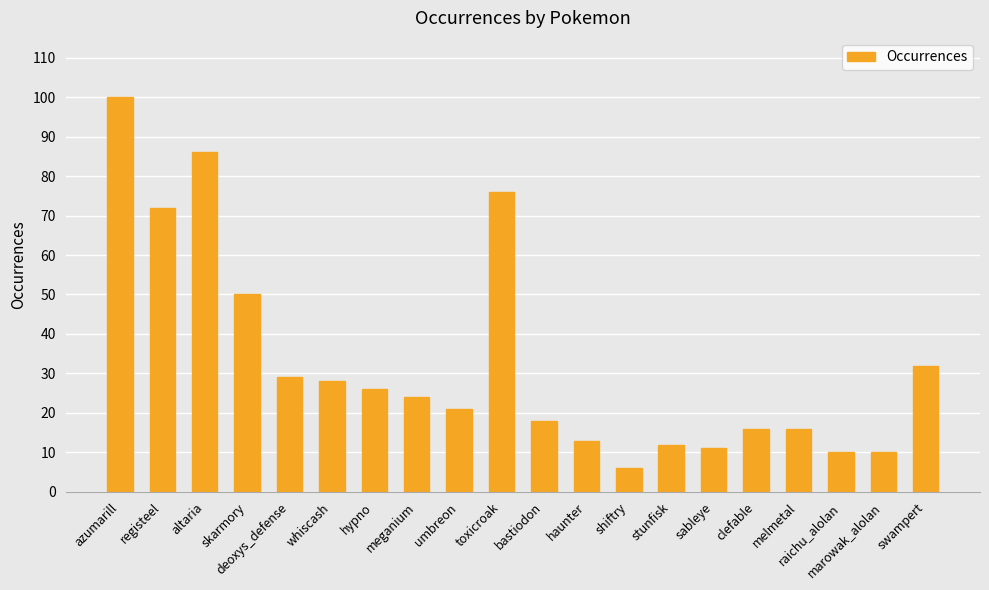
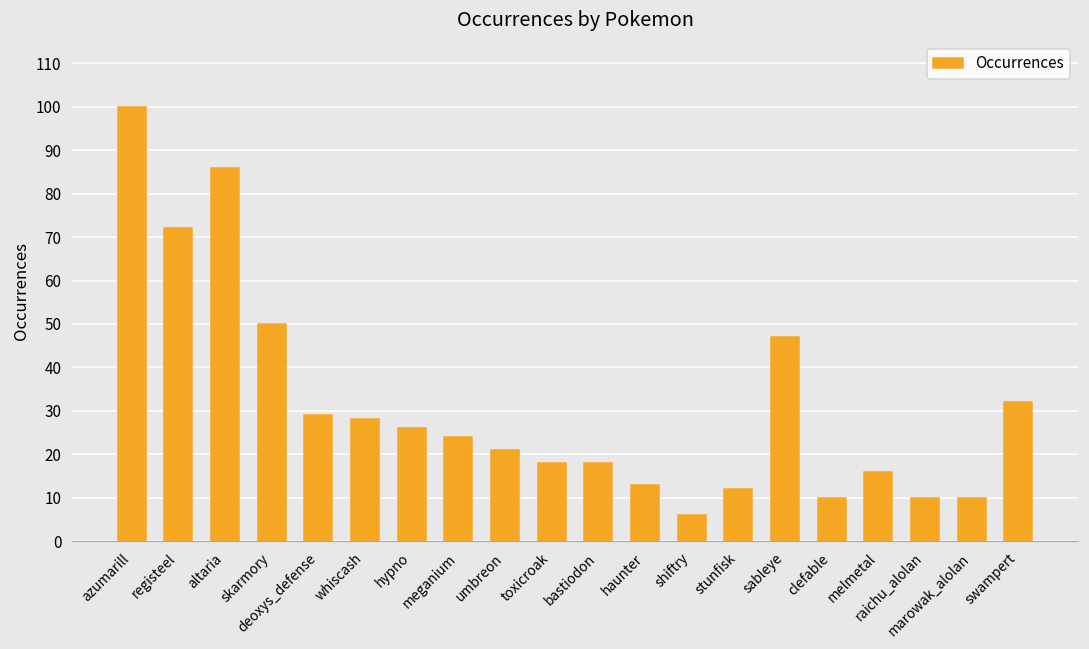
  {
    "azumarill": 100,
    "registeel": 72,
    "altaria": 86,
    "skarmory": 50,
    "deoxys_defense": 29,
    "whiscash": 28,
    "hypno": 26,
    "meganium": 24,
    "umbreon": 21,
-   "toxicroak": 76,
+   "toxicroak": 18,
    "bastiodon": 18,
    "haunter": 13,
    "shiftry": 6,
    "stunfisk": 12,
-   "sableye": 11,
-   "clefable": 16,
+   "sableye": 47,
+   "clefable": 10,
    "melmetal": 16,
    "raichu_alolan": 10,
    "marowak_alolan": 10,
    "swampert": 32
  }
